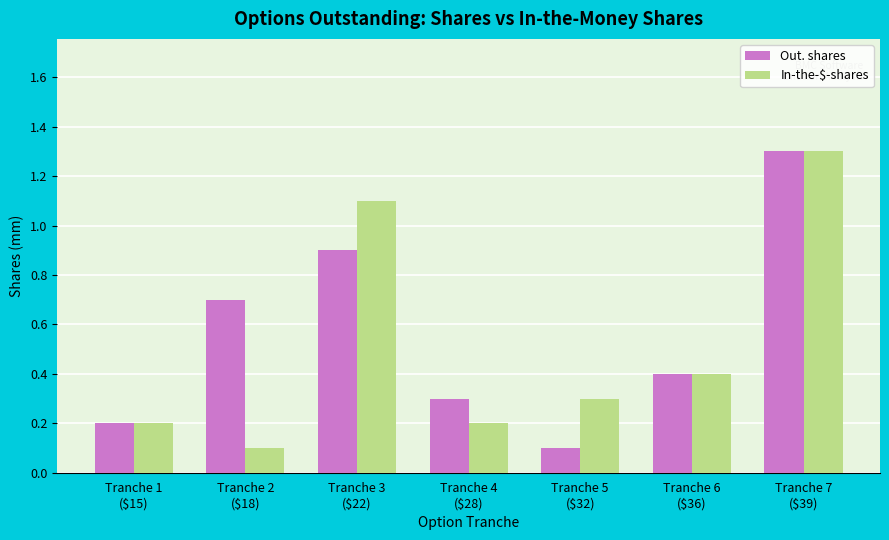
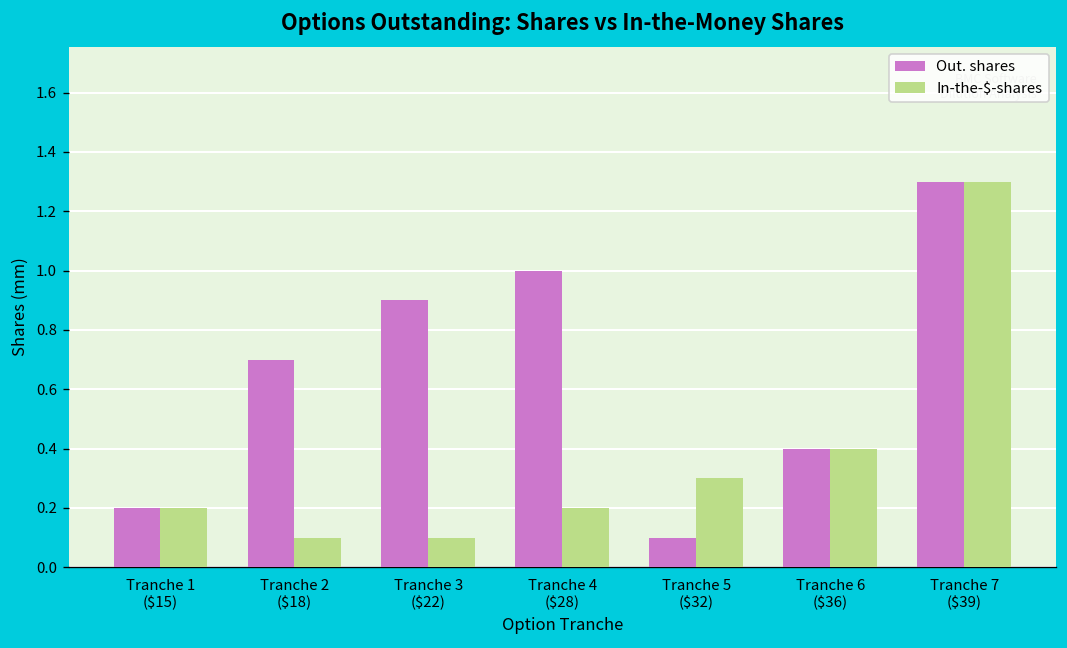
  {
    "Out. shares": {
      "Tranche 1 ($15)": 0.2,
      "Tranche 2 ($18)": 0.7,
      "Tranche 3 ($22)": 0.9,
-     "Tranche 4 ($28)": 0.3,
+     "Tranche 4 ($28)": 1.0,
      "Tranche 5 ($32)": 0.1,
      "Tranche 6 ($36)": 0.4,
      "Tranche 7 ($39)": 1.3
    },
    "In-the-$-shares": {
      "Tranche 1 ($15)": 0.2,
      "Tranche 2 ($18)": 0.1,
-     "Tranche 3 ($22)": 1.1,
+     "Tranche 3 ($22)": 0.1,
      "Tranche 4 ($28)": 0.2,
      "Tranche 5 ($32)": 0.3,
      "Tranche 6 ($36)": 0.4,
      "Tranche 7 ($39)": 1.3
    }
  }
